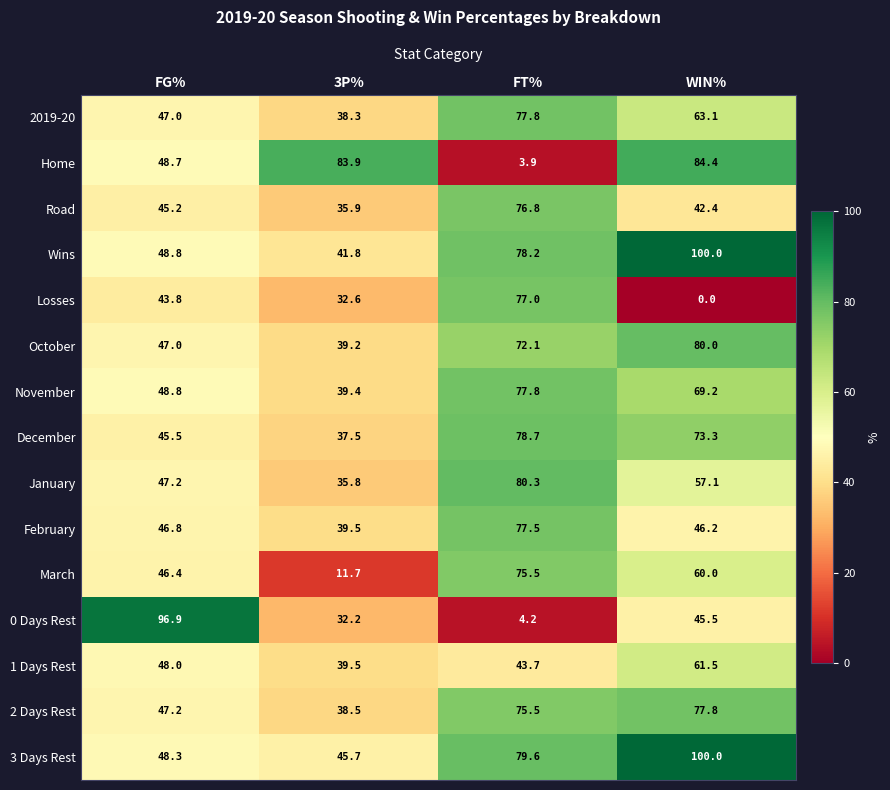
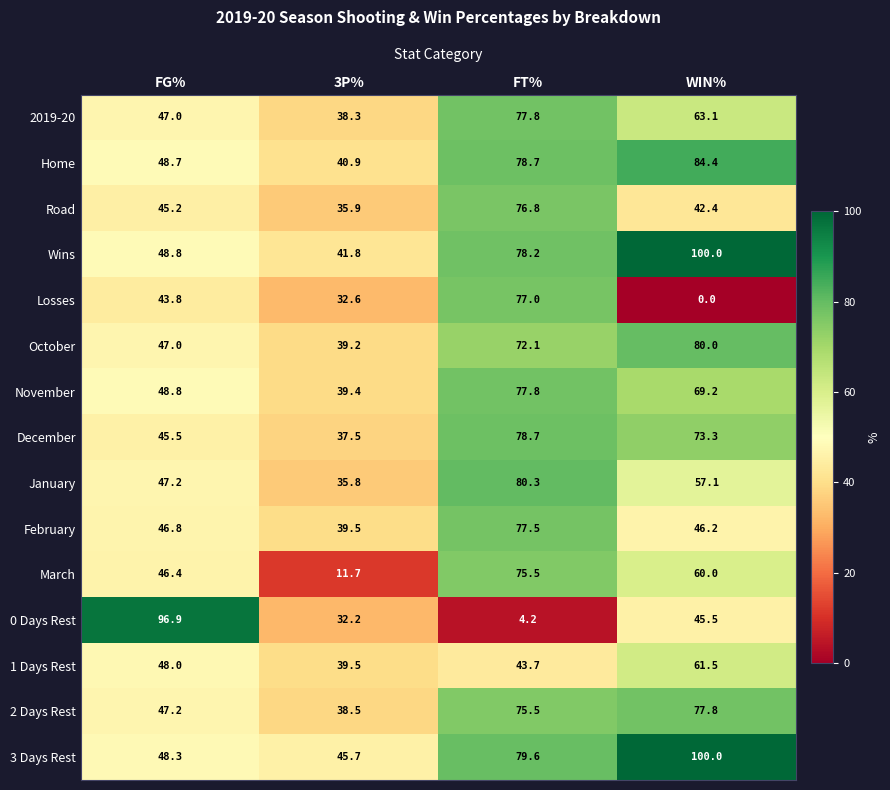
  {
    "Home": {
-     "3P%": 83.9,
-     "FT%": 3.9
+     "3P%": 40.9,
+     "FT%": 78.7
    }
  }
